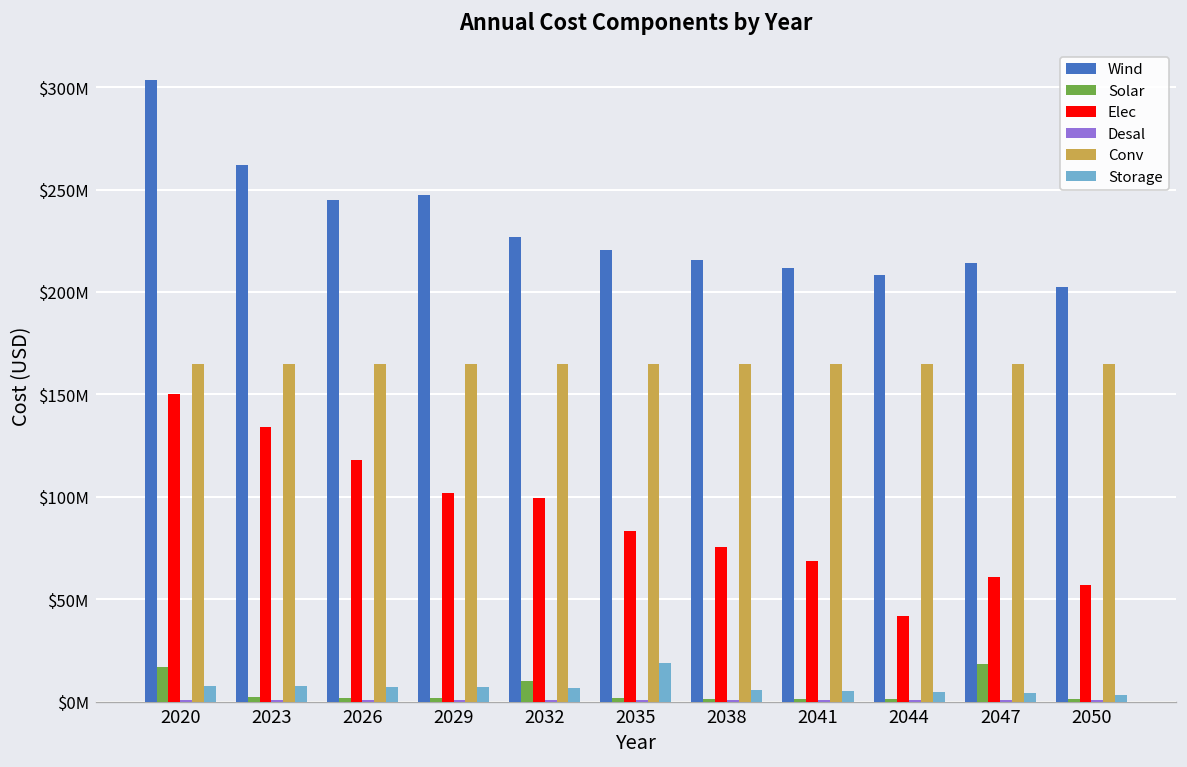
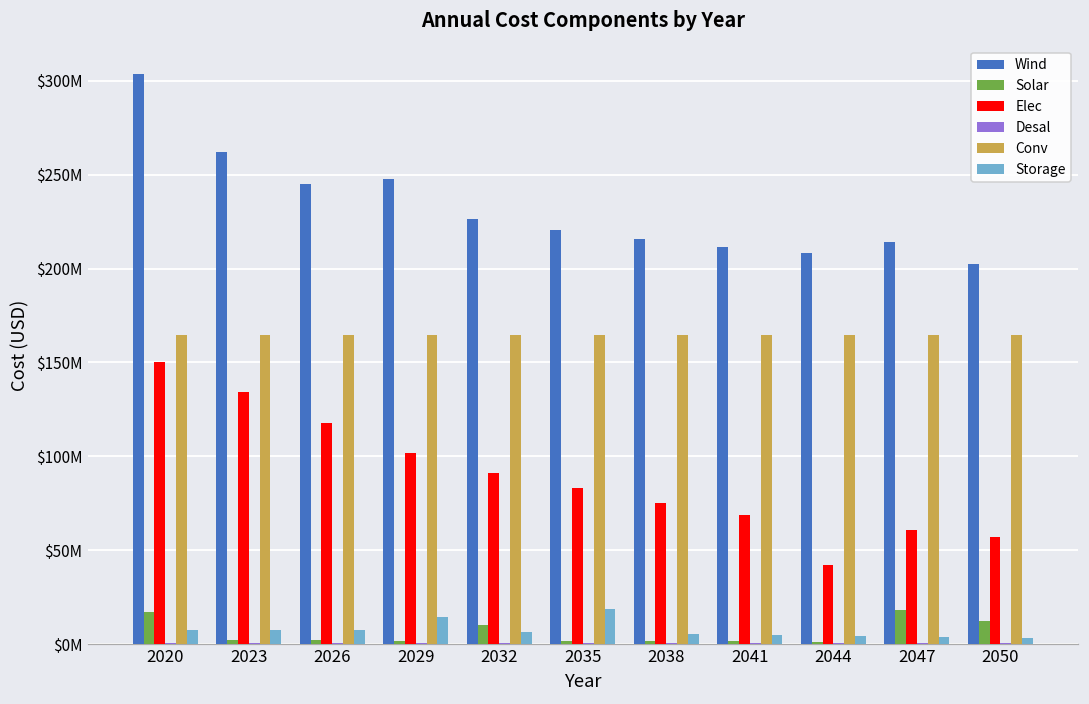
  {
    "Wind": {
      "2020": "$303000000",
      "2023": "$262000000",
      "2026": "$245000000",
      "2029": "$248000000",
      "2032": "$227000000",
      "2035": "$221000000",
      "2038": "$216000000",
      "2041": "$212000000",
      "2044": "$208000000",
      "2047": "$214000000",
      "2050": "$202000000"
    },
    "Solar": {
      "2020": "$17000000",
      "2023": "$2000000",
      "2026": "$2000000",
      "2029": "$2000000",
      "2032": "$10000000",
      "2035": "$2000000",
      "2038": "$2000000",
      "2047": "$18000000",
-     "2050": "$1000000"
+     "2050": "$13000000"
    },
    "Elec": {
      "2020": "$150000000",
      "2023": "$134000000",
      "2026": "$118000000",
      "2029": "$102000000",
-     "2032": "$99000000",
+     "2032": "$91000000",
      "2035": "$83000000",
      "2038": "$75000000",
      "2041": "$69000000",
      "2044": "$42000000",
      "2047": "$61000000",
      "2050": "$57000000"
    },
    "Conv": {
      "2020": "$165000000",
      "2023": "$165000000",
      "2026": "$165000000",
      "2029": "$165000000",
      "2032": "$165000000",
      "2035": "$165000000",
      "2038": "$165000000",
      "2041": "$165000000",
      "2044": "$165000000",
      "2047": "$165000000",
      "2050": "$165000000"
    },
    "Storage": {
      "2020": "$8000000",
      "2023": "$8000000",
      "2026": "$7000000",
-     "2029": "$7000000",
+     "2029": "$14000000",
      "2032": "$7000000",
      "2035": "$19000000",
      "2038": "$6000000",
      "2041": "$5000000",
      "2044": "$5000000",
      "2047": "$4000000",
      "2050": "$4000000"
    }
  }
